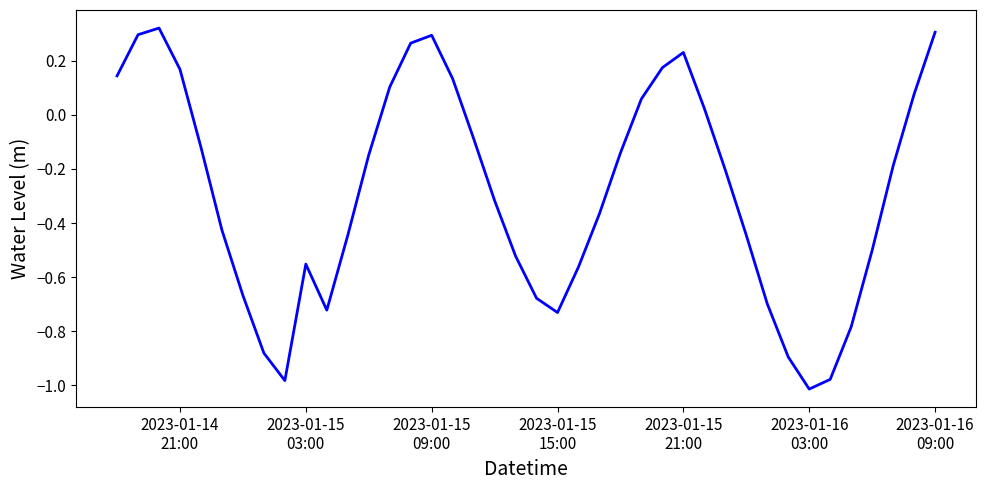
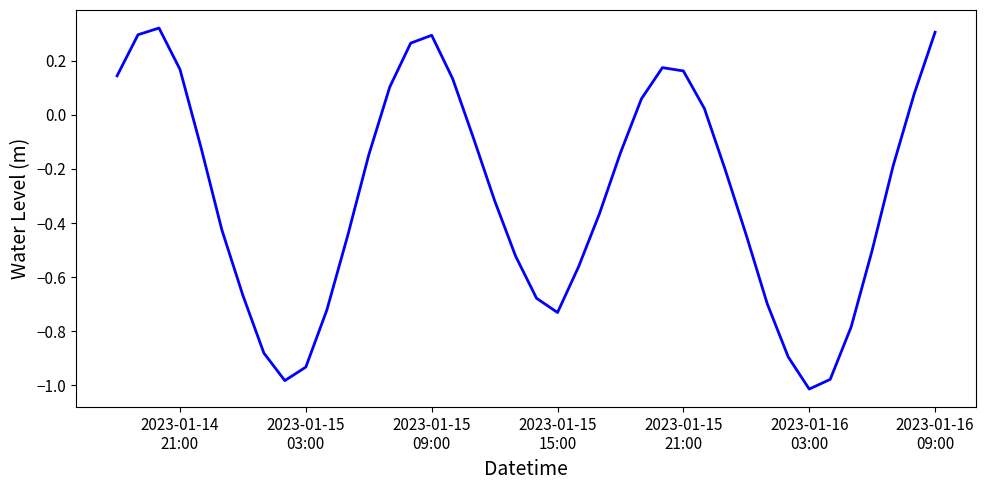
  {
    "2023-01-14 21:00": 0.17,
-   "2023-01-15 03:00": -0.55,
+   "2023-01-15 03:00": -0.93,
    "2023-01-15 09:00": 0.29,
    "2023-01-15 15:00": -0.73,
-   "2023-01-15 21:00": 0.23,
+   "2023-01-15 21:00": 0.16,
    "2023-01-16 03:00": -1.01,
    "2023-01-16 09:00": 0.31
  }
